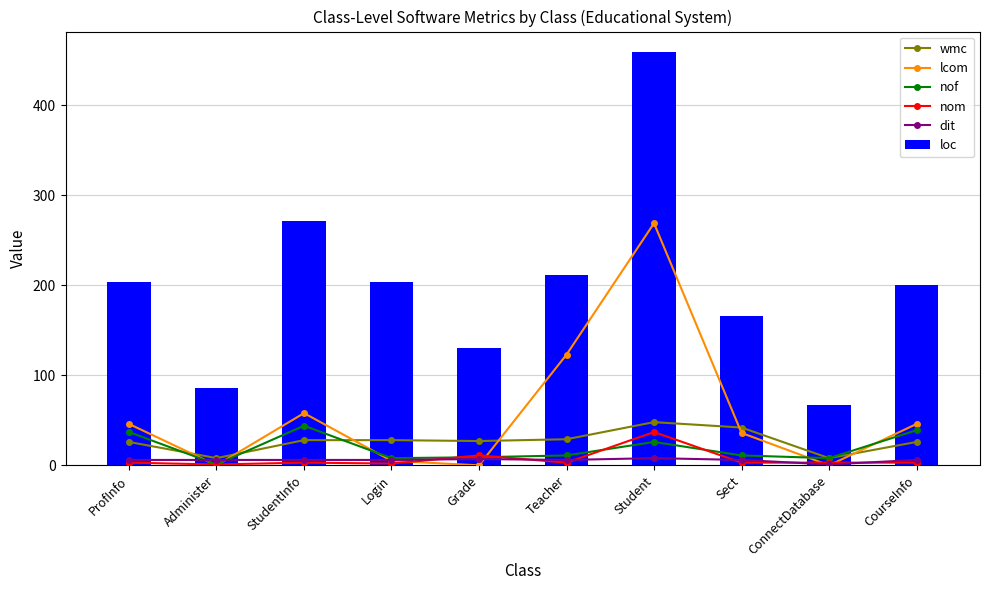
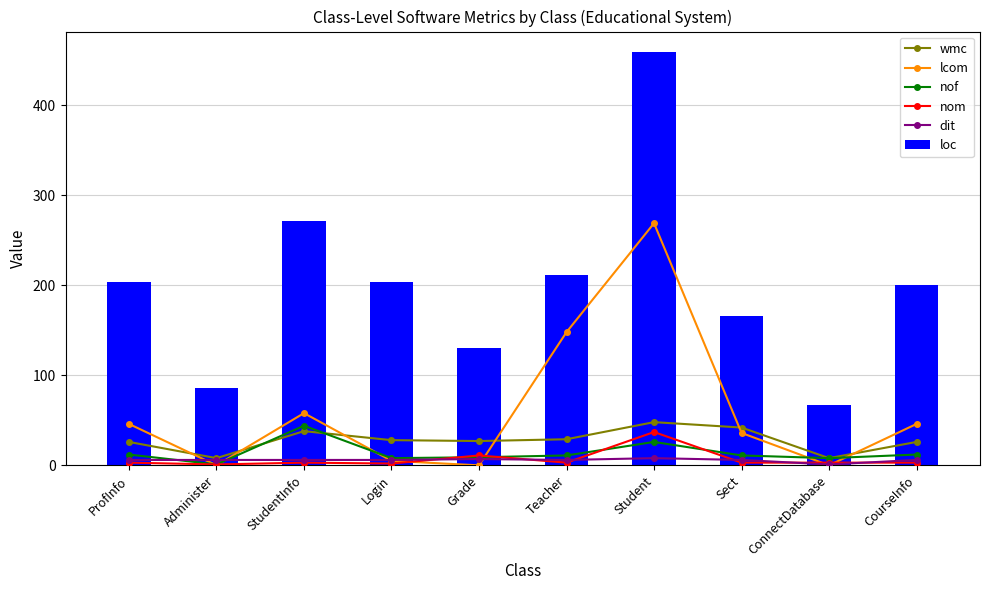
  {
    "loc": {
      "ProfInfo": 200,
      "Administer": 90,
      "StudentInfo": 270,
      "Login": 200,
      "Grade": 130,
      "Teacher": 210,
      "Student": 460,
      "Sect": 170,
      "ConnectDatabase": 70,
      "CourseInfo": 200
    },
    "wmc": {
      "ProfInfo": 30,
-     "StudentInfo": 30,
+     "StudentInfo": 40,
      "Login": 30,
      "Grade": 30,
      "Teacher": 30,
      "Student": 50,
      "Sect": 40,
      "CourseInfo": 30
    },
    "lcom": {
      "ProfInfo": 50,
      "StudentInfo": 60,
      "Grade": 0,
-     "Teacher": 120,
+     "Teacher": 150,
      "Student": 270,
      "Sect": 40,
      "CourseInfo": 50
    },
    "nof": {
-     "ProfInfo": 40,
+     "ProfInfo": 10,
      "StudentInfo": 40,
      "Teacher": 10,
      "Student": 30,
      "Sect": 10,
-     "CourseInfo": 40
+     "CourseInfo": 10
    },
    "nom": {
      "ProfInfo": 0,
      "StudentInfo": 0,
      "Login": 0,
      "Teacher": 0,
      "Student": 40,
      "Sect": 0,
      "CourseInfo": 0
    },
    "dit": {
      "ProfInfo": 10,
      "StudentInfo": 10,
      "Teacher": 10,
      "Student": 10,
      "Sect": 10,
      "CourseInfo": 10
    }
  }
